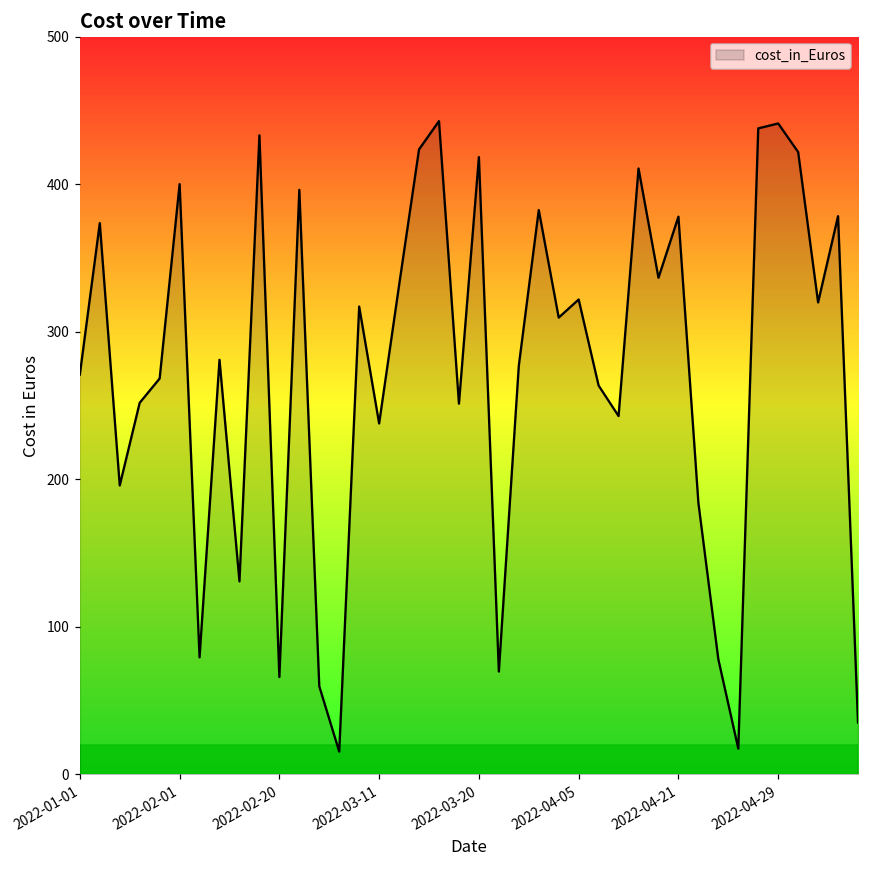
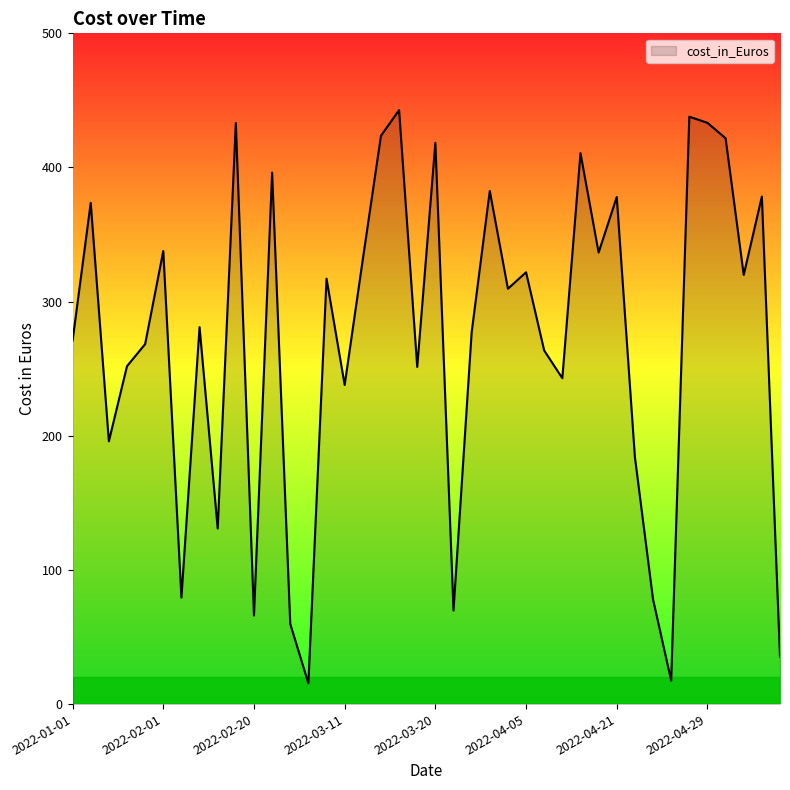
  {
    "2022-01-01": 271,
-   "2022-02-01": 400,
+   "2022-02-01": 338,
    "2022-03-11": 238,
    "2022-03-20": 418,
    "2022-04-05": 322,
    "2022-04-21": 378,
-   "2022-04-29": 441
+   "2022-04-29": 433
  }
